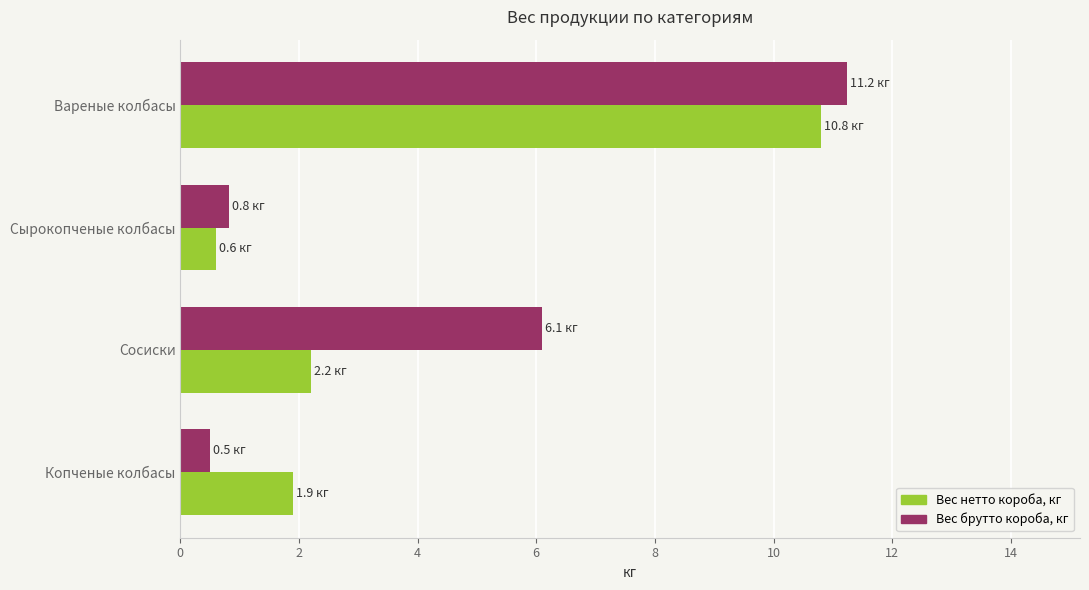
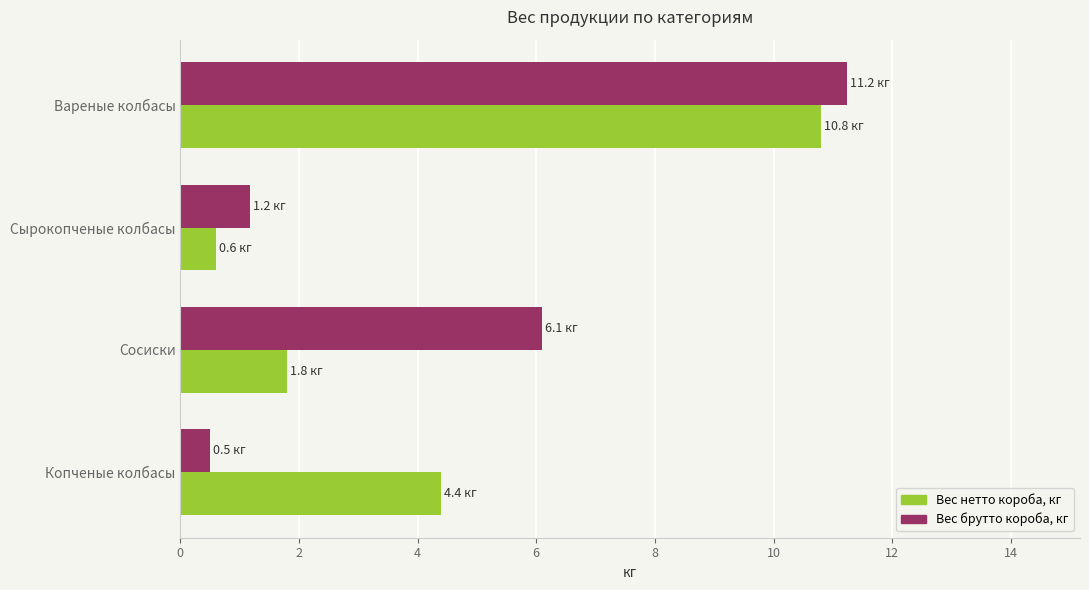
  {
    "Вес нетто короба, кг": {
      "Вареные колбасы": 10.8,
      "Сырокопченые колбасы": 0.6,
-     "Сосиски": 2.2,
-     "Копченые колбасы": 1.9
+     "Сосиски": 1.8,
+     "Копченые колбасы": 4.4
    },
    "Вес брутто короба, кг": {
      "Вареные колбасы": 11.2,
-     "Сырокопченые колбасы": 0.8,
+     "Сырокопченые колбасы": 1.2,
      "Сосиски": 6.1,
      "Копченые колбасы": 0.5
    }
  }
